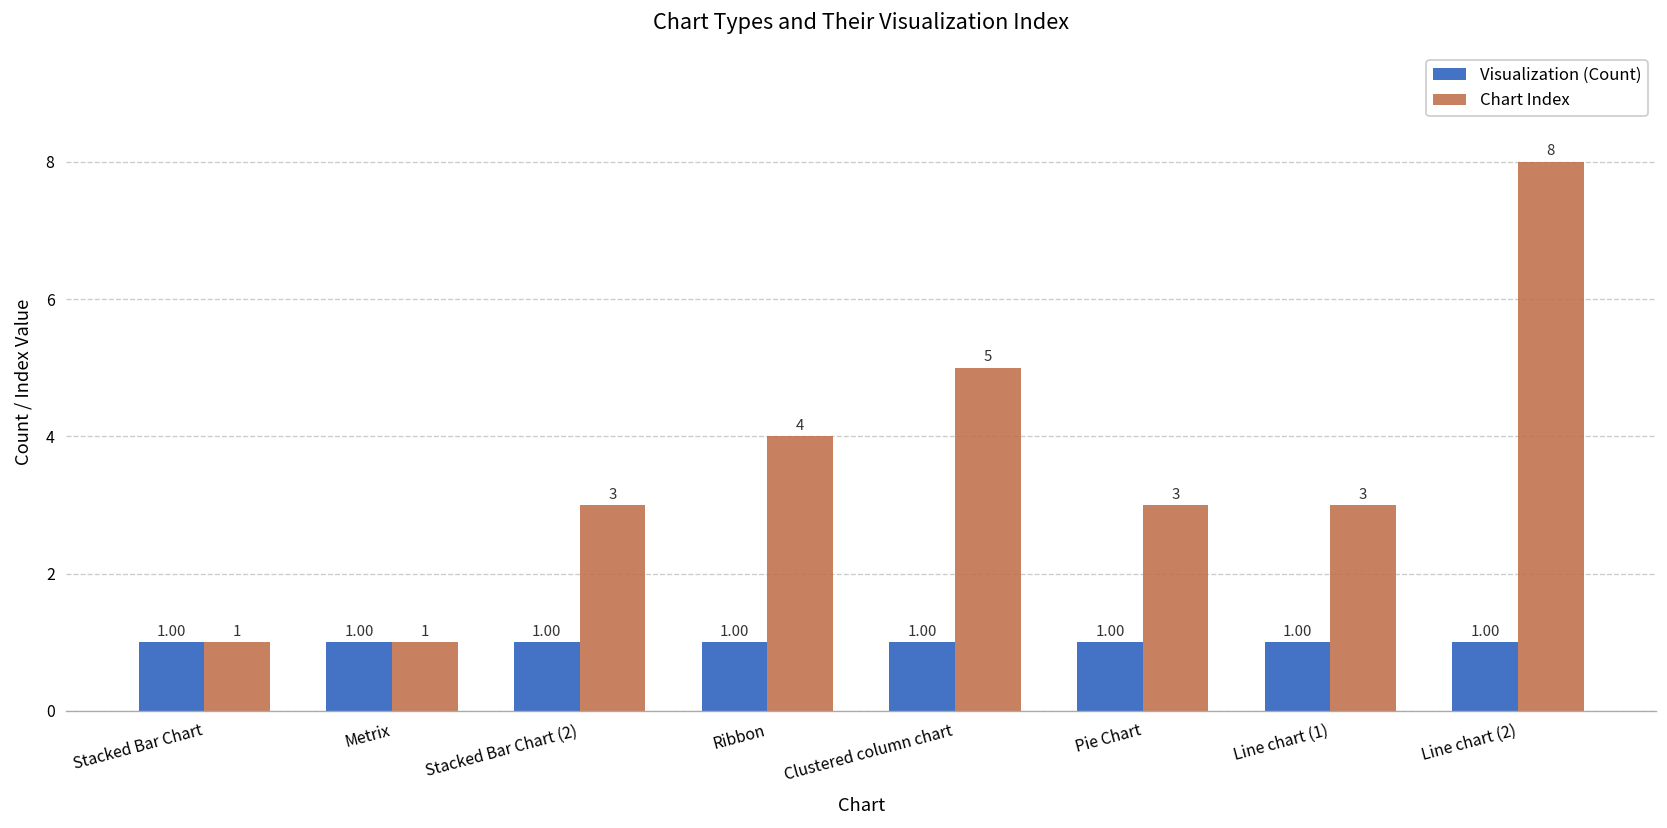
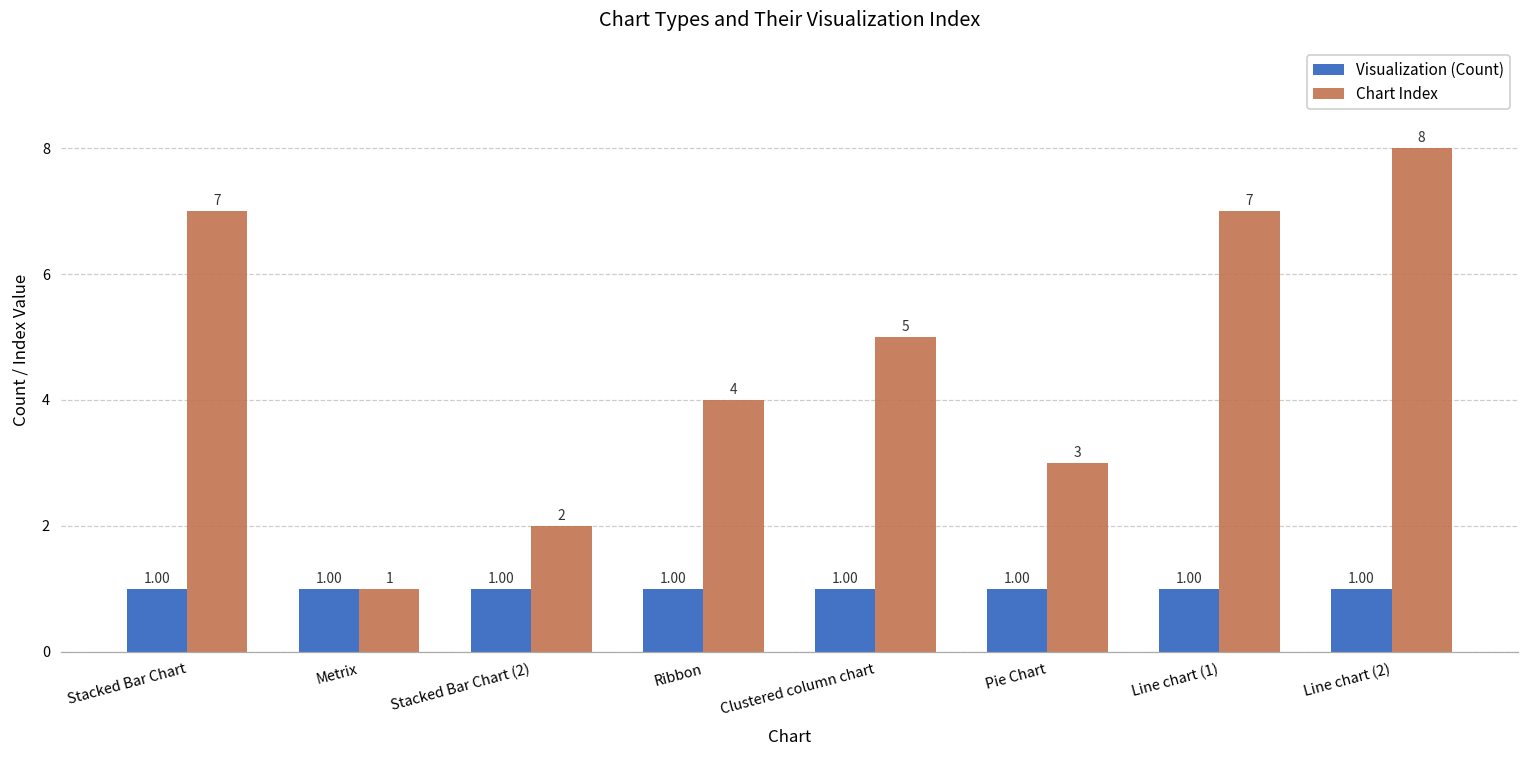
  {
    "Visualization (Count)": {
      "Stacked Bar Chart": 1.00,
      "Metrix": 1.00,
      "Stacked Bar Chart (2)": 1.00,
      "Ribbon": 1.00,
      "Clustered column chart": 1.00,
      "Pie Chart": 1.00,
      "Line chart (1)": 1.00,
      "Line chart (2)": 1.00
    },
    "Chart Index": {
-     "Stacked Bar Chart": 1,
+     "Stacked Bar Chart": 7,
      "Metrix": 1,
-     "Stacked Bar Chart (2)": 3,
+     "Stacked Bar Chart (2)": 2,
      "Ribbon": 4,
      "Clustered column chart": 5,
      "Pie Chart": 3,
-     "Line chart (1)": 3,
+     "Line chart (1)": 7,
      "Line chart (2)": 8
    }
  }
